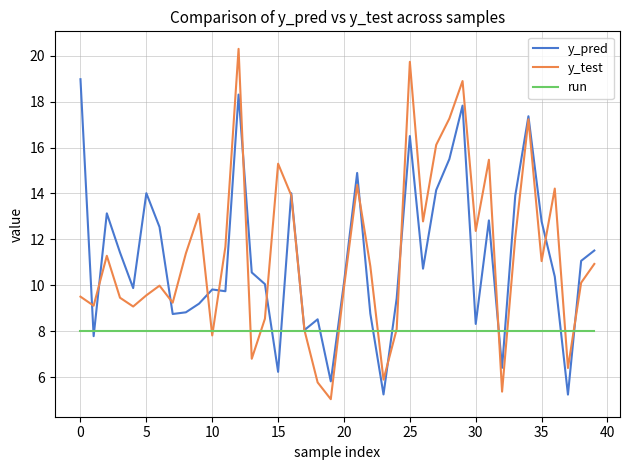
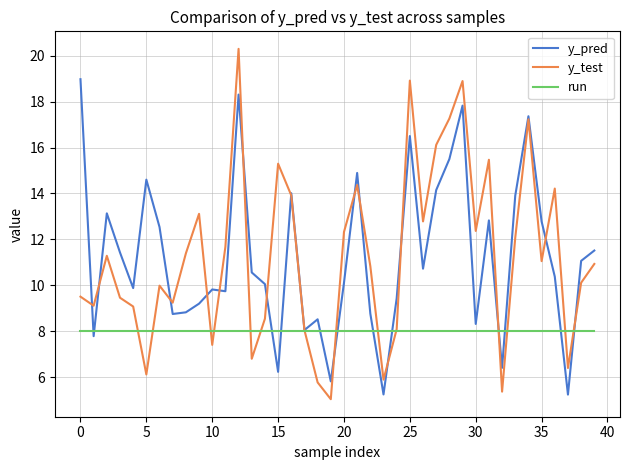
  {
    "y_pred": {
      "0": 19.0,
-     "5": 14.0,
+     "5": 14.6,
      "10": 9.8,
      "15": 6.2,
      "20": 10.1,
      "25": 16.5,
      "30": 8.3,
      "35": 12.8
    },
    "y_test": {
      "0": 9.5,
-     "5": 9.6,
-     "10": 7.8,
+     "5": 6.1,
+     "10": 7.4,
      "15": 15.3,
-     "20": 9.9,
-     "25": 19.7,
+     "20": 12.3,
+     "25": 18.9,
      "30": 12.4,
      "35": 11.1
    },
    "run": {
      "0": 8.0,
      "5": 8.0,
      "10": 8.0,
      "15": 8.0,
      "20": 8.0,
      "25": 8.0,
      "30": 8.0,
      "35": 8.0
    }
  }
